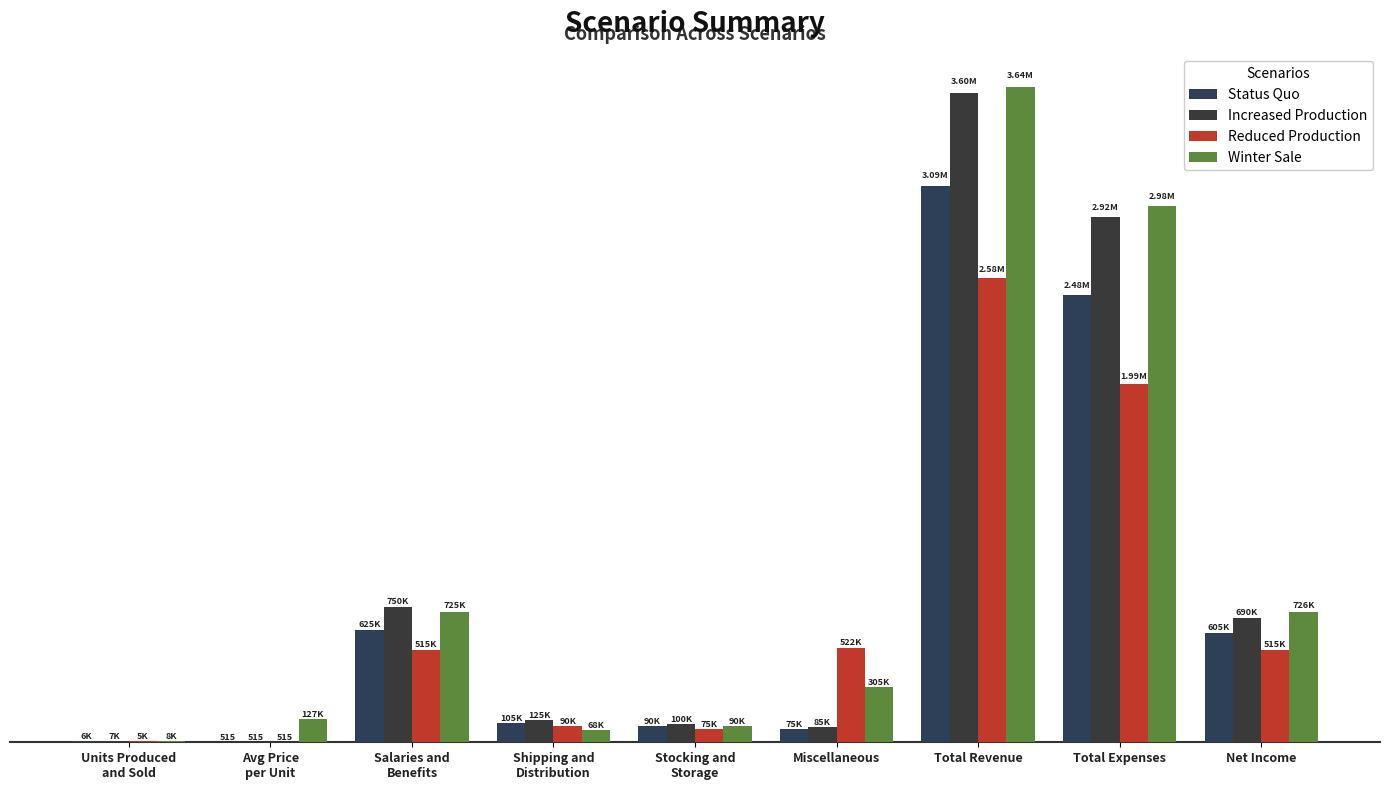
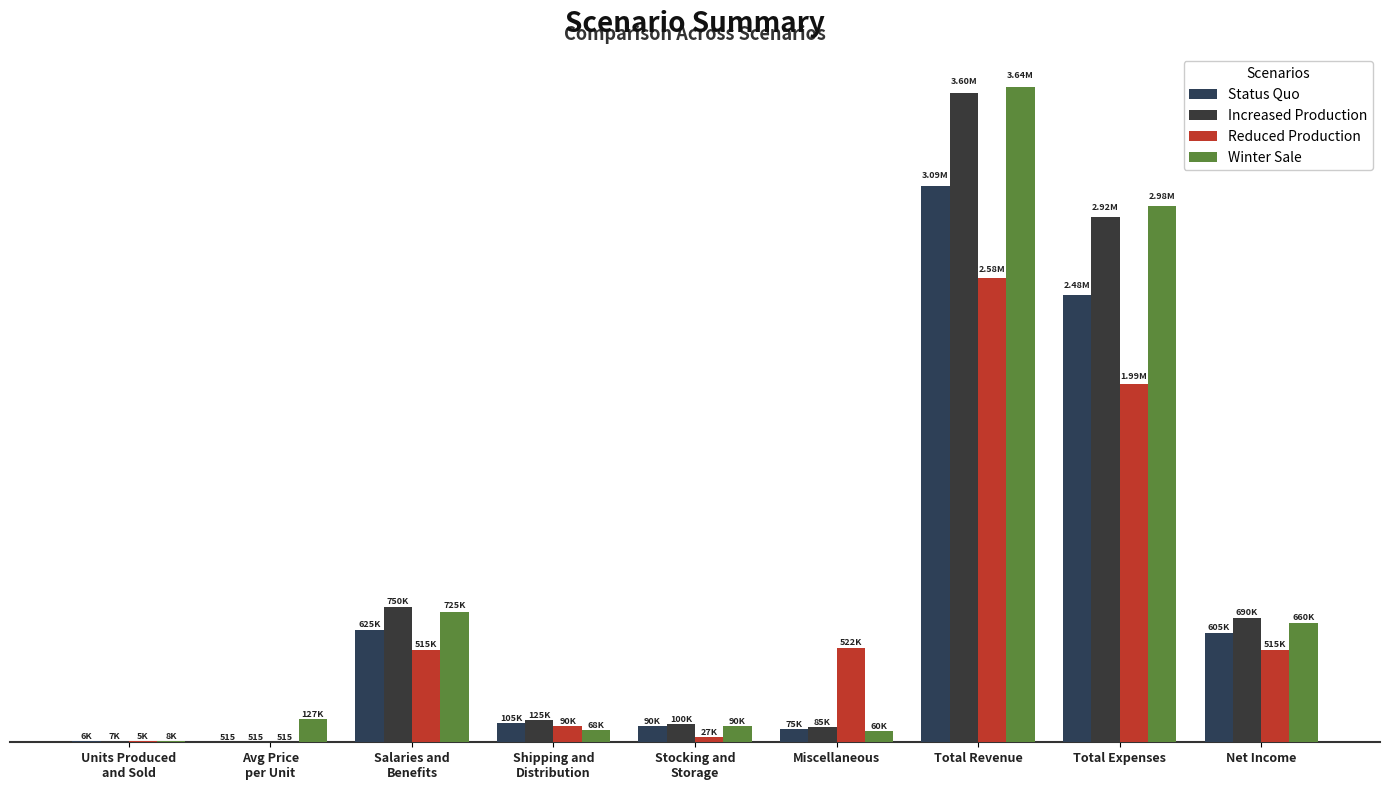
  {
    "Reduced Production": {
      "Units Produced and Sold": "5K",
      "Avg Price per Unit": "515",
      "Salaries and Benefits": "515K",
      "Shipping and Distribution": "90K",
-     "Stocking and Storage": "75K",
+     "Stocking and Storage": "27K",
      "Miscellaneous": "522K",
      "Total Revenue": "2.58M",
      "Total Expenses": "1.99M",
      "Net Income": "515K"
    },
    "Winter Sale": {
      "Units Produced and Sold": "8K",
      "Avg Price per Unit": "127K",
      "Salaries and Benefits": "725K",
      "Shipping and Distribution": "68K",
      "Stocking and Storage": "90K",
-     "Miscellaneous": "305K",
+     "Miscellaneous": "60K",
      "Total Revenue": "3.64M",
      "Total Expenses": "2.98M",
-     "Net Income": "726K"
+     "Net Income": "660K"
    }
  }
